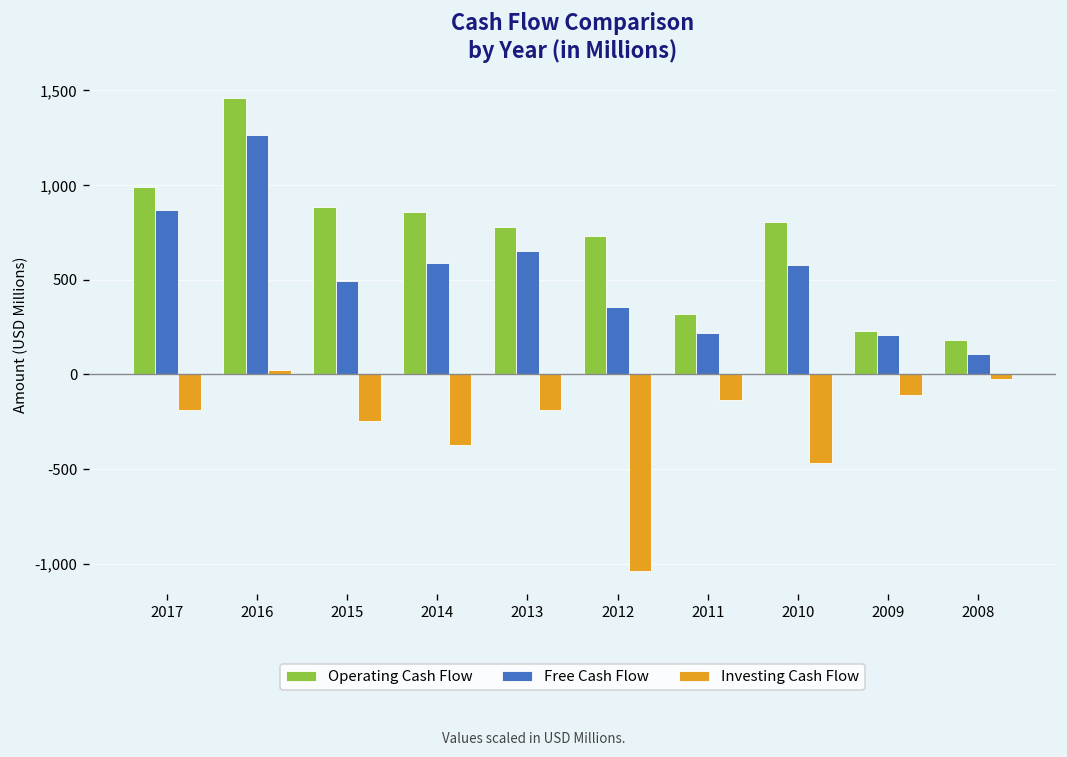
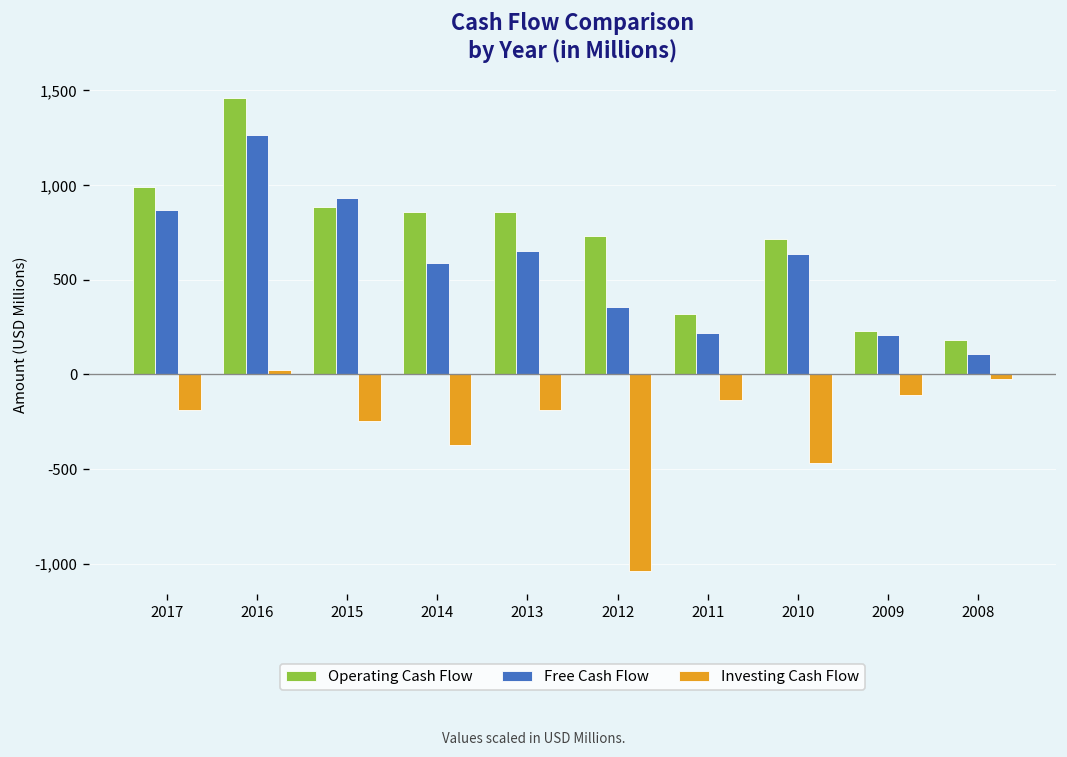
  {
    "Operating Cash Flow": {
      "2017": "990",
      "2016": "1,460",
      "2015": "880",
      "2014": "860",
-     "2013": "780",
+     "2013": "860",
      "2012": "730",
      "2011": "320",
-     "2010": "810",
+     "2010": "710",
      "2009": "230",
      "2008": "180"
    },
    "Free Cash Flow": {
      "2017": "870",
      "2016": "1,260",
-     "2015": "490",
+     "2015": "930",
      "2014": "590",
      "2013": "650",
      "2012": "350",
      "2011": "220",
-     "2010": "580",
+     "2010": "640",
      "2009": "210",
      "2008": "110"
    },
    "Investing Cash Flow": {
      "2017": "-190",
      "2016": "20",
      "2015": "-250",
      "2014": "-370",
      "2013": "-190",
      "2012": "-1,040",
      "2011": "-140",
      "2010": "-470",
      "2009": "-110",
      "2008": "-30"
    }
  }
